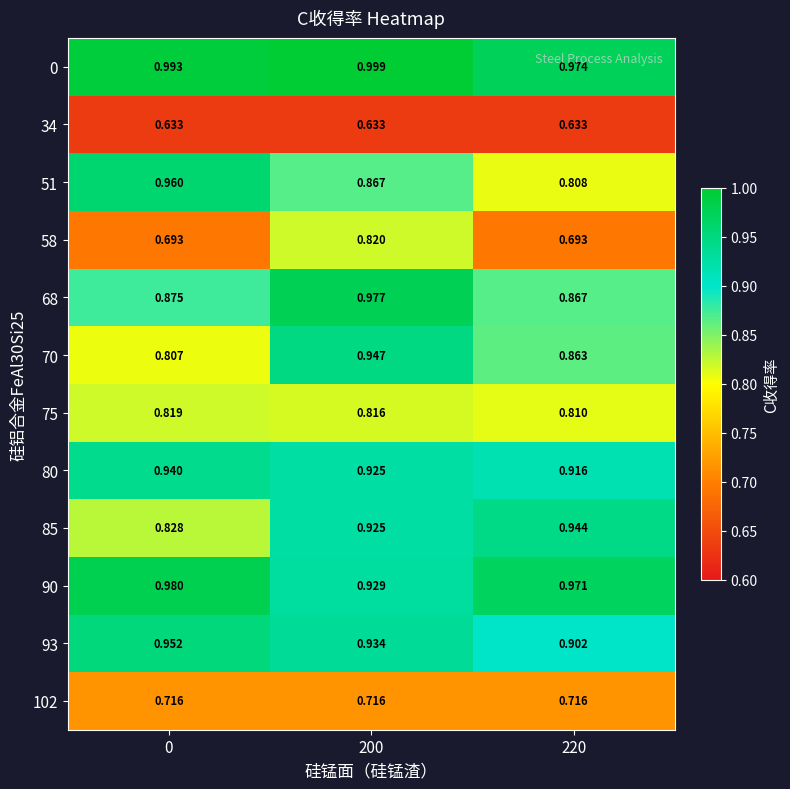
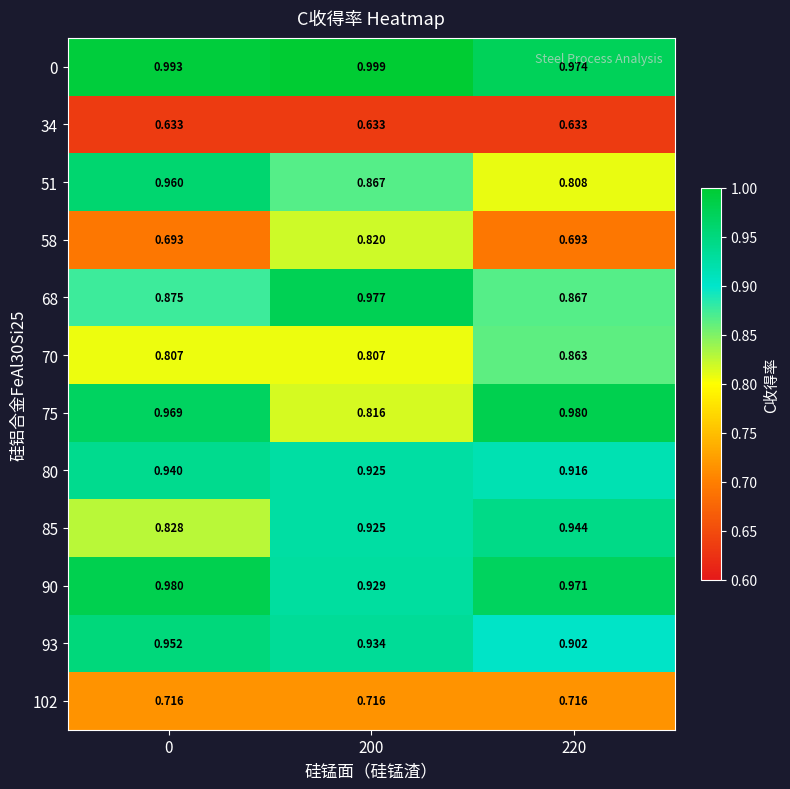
  {
    "0": {
      "0": 0.993,
      "200": 0.999
    },
    "34": {
      "0": 0.633,
      "200": 0.633,
      "220": 0.633
    },
    "51": {
      "0": 0.960,
      "200": 0.867,
      "220": 0.808
    },
    "58": {
      "0": 0.693,
      "200": 0.820,
      "220": 0.693
    },
    "68": {
      "0": 0.875,
      "200": 0.977,
      "220": 0.867
    },
    "70": {
      "0": 0.807,
-     "200": 0.947,
+     "200": 0.807,
      "220": 0.863
    },
    "75": {
-     "0": 0.819,
+     "0": 0.969,
      "200": 0.816,
-     "220": 0.810
+     "220": 0.980
    },
    "80": {
      "0": 0.940,
      "200": 0.925,
      "220": 0.916
    },
    "85": {
      "0": 0.828,
      "200": 0.925,
      "220": 0.944
    },
    "90": {
      "0": 0.980,
      "200": 0.929,
      "220": 0.971
    },
    "93": {
      "0": 0.952,
      "200": 0.934,
      "220": 0.902
    },
    "102": {
      "0": 0.716,
      "200": 0.716,
      "220": 0.716
    }
  }
